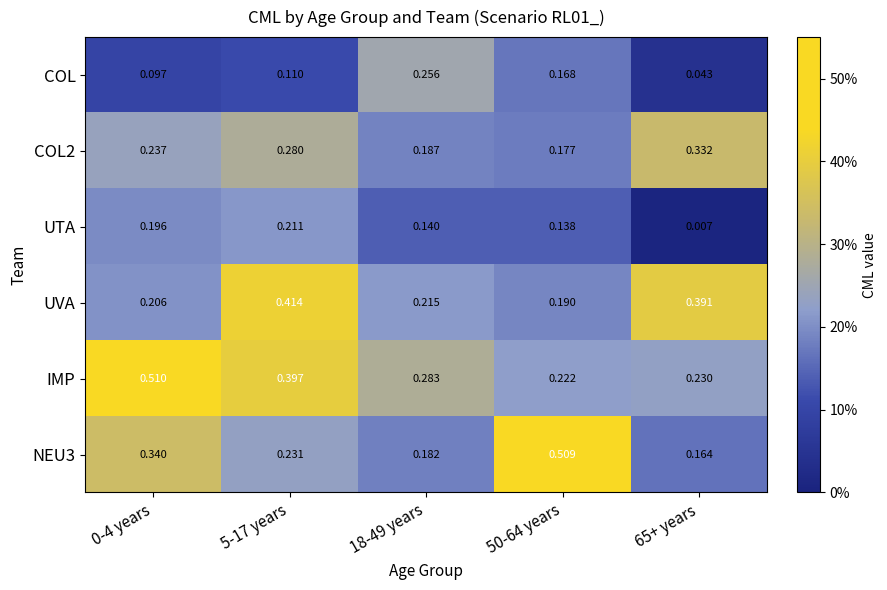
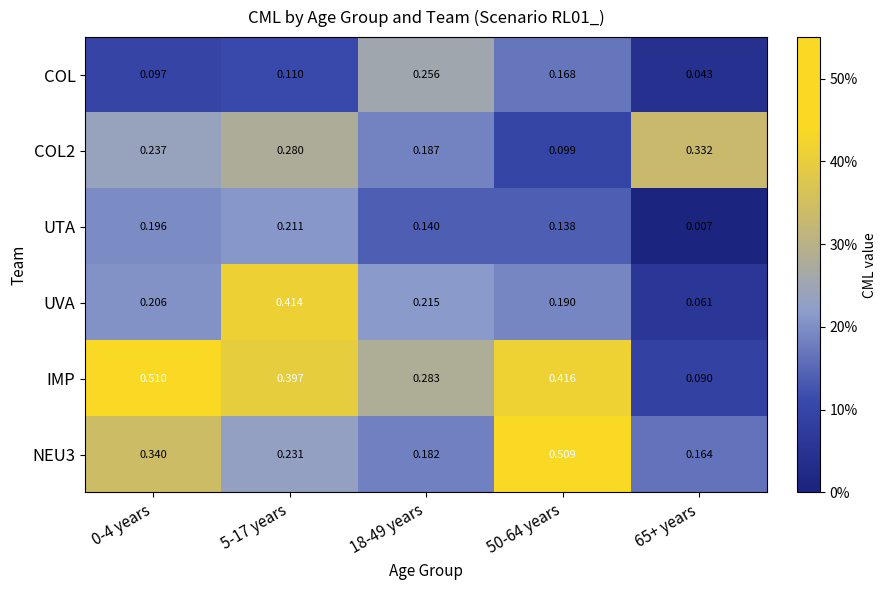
  {
    "COL": {
      "0-4 years": 0.097,
      "5-17 years": 0.110,
      "18-49 years": 0.256,
      "50-64 years": 0.168,
      "65+ years": 0.043
    },
    "COL2": {
      "0-4 years": 0.237,
      "5-17 years": 0.280,
      "18-49 years": 0.187,
-     "50-64 years": 0.177,
+     "50-64 years": 0.099,
      "65+ years": 0.332
    },
    "UTA": {
      "0-4 years": 0.196,
      "5-17 years": 0.211,
      "18-49 years": 0.140,
      "50-64 years": 0.138,
      "65+ years": 0.007
    },
    "UVA": {
      "0-4 years": 0.206,
      "5-17 years": 0.414,
      "18-49 years": 0.215,
      "50-64 years": 0.190,
-     "65+ years": 0.391
+     "65+ years": 0.061
    },
    "IMP": {
      "0-4 years": 0.510,
      "5-17 years": 0.397,
      "18-49 years": 0.283,
-     "50-64 years": 0.222,
-     "65+ years": 0.230
+     "50-64 years": 0.416,
+     "65+ years": 0.090
    },
    "NEU3": {
      "0-4 years": 0.340,
      "5-17 years": 0.231,
      "18-49 years": 0.182,
      "50-64 years": 0.509,
      "65+ years": 0.164
    }
  }
